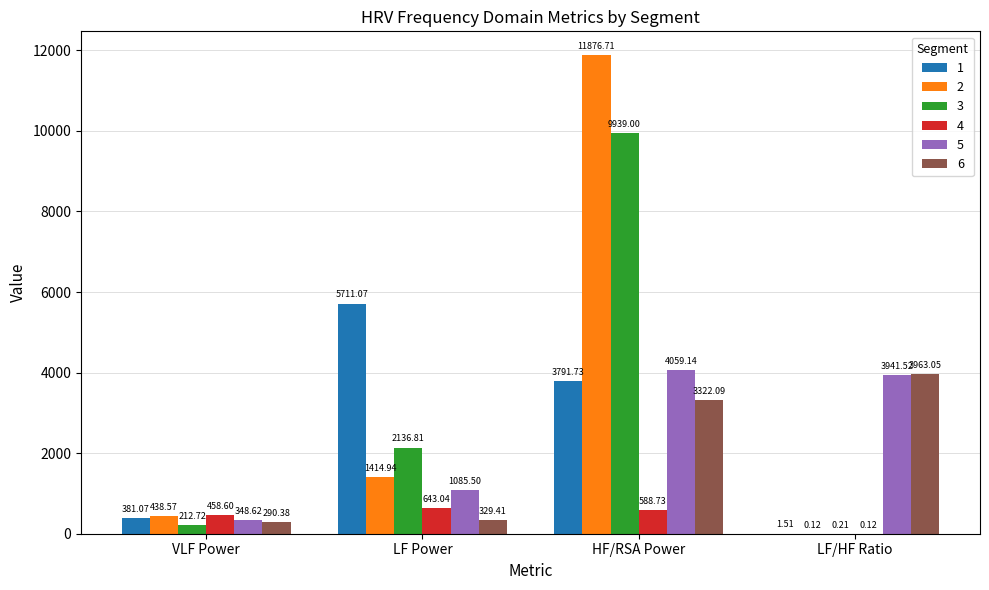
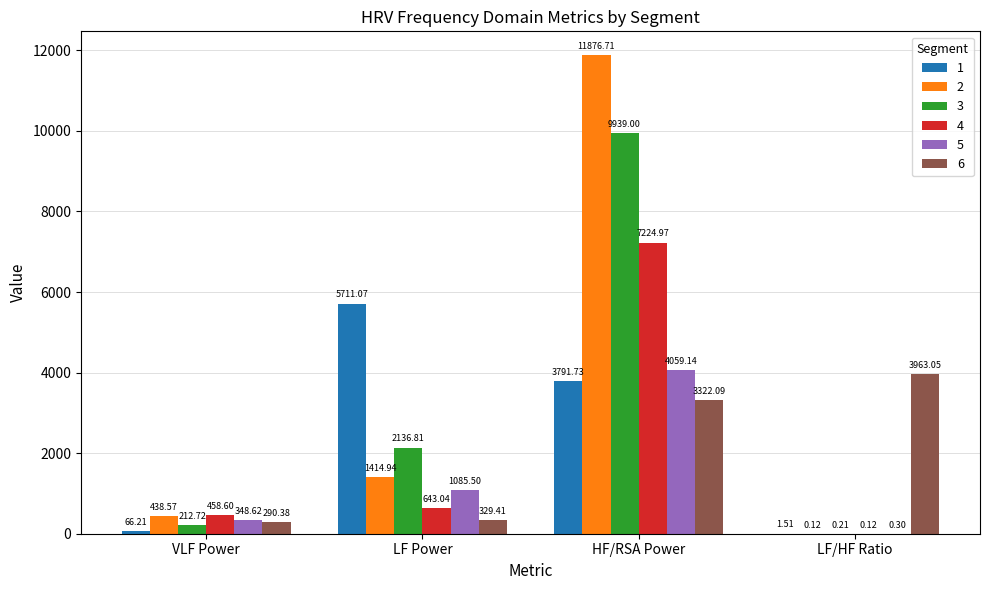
  {
    "1": {
-     "VLF Power": 381.07,
+     "VLF Power": 66.21,
      "LF Power": 5711.07,
      "HF/RSA Power": 3791.73,
      "LF/HF Ratio": 1.51
    },
    "2": {
      "VLF Power": 438.57,
      "LF Power": 1414.94,
      "HF/RSA Power": 11876.71,
      "LF/HF Ratio": 0.12
    },
    "3": {
      "VLF Power": 212.72,
      "LF Power": 2136.81,
      "HF/RSA Power": 9939.00,
      "LF/HF Ratio": 0.21
    },
    "4": {
      "VLF Power": 458.60,
      "LF Power": 643.04,
-     "HF/RSA Power": 588.73,
+     "HF/RSA Power": 7224.97,
      "LF/HF Ratio": 0.12
    },
    "5": {
      "VLF Power": 348.62,
      "LF Power": 1085.50,
      "HF/RSA Power": 4059.14,
-     "LF/HF Ratio": 3941.52
+     "LF/HF Ratio": 0.30
    },
    "6": {
      "VLF Power": 290.38,
      "LF Power": 329.41,
      "HF/RSA Power": 3322.09,
      "LF/HF Ratio": 3963.05
    }
  }
